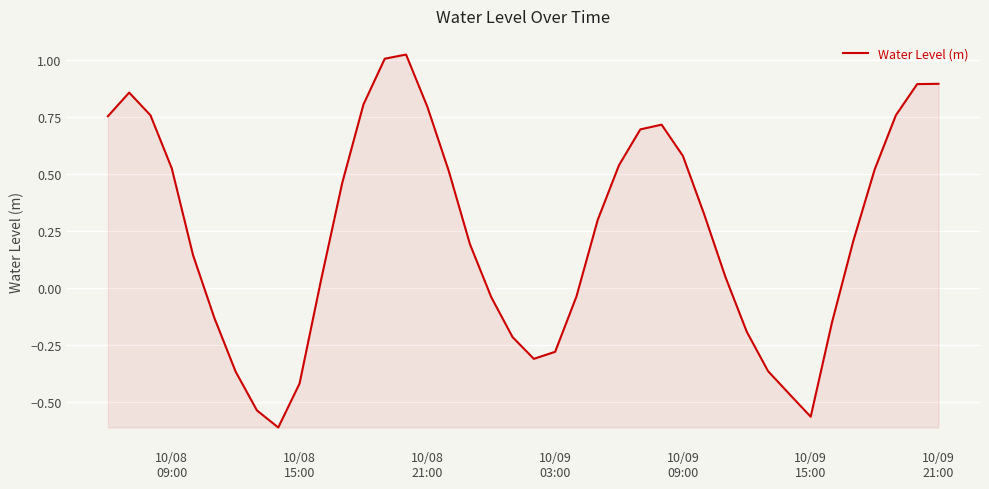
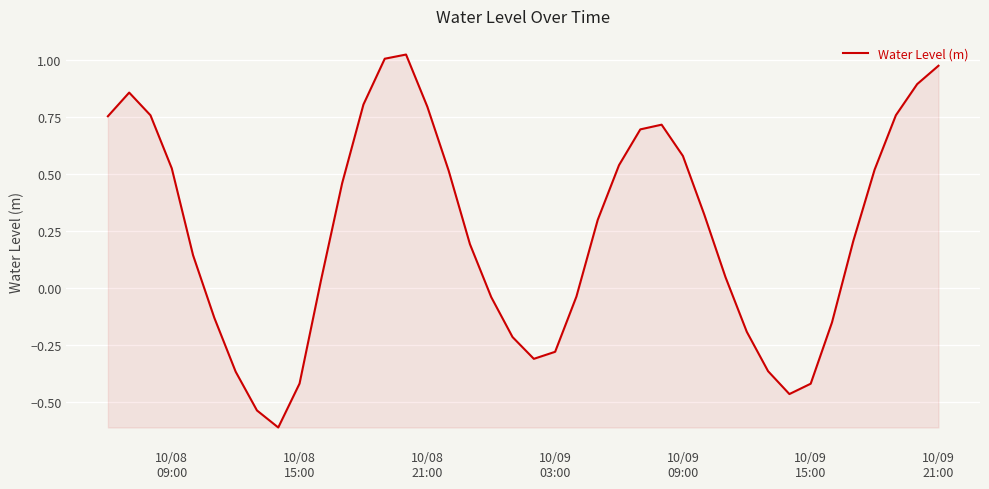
  {
    "10/08 09:00": 0.53,
    "10/08 15:00": -0.42,
    "10/08 21:00": 0.80,
    "10/09 03:00": -0.28,
    "10/09 09:00": 0.58,
-   "10/09 15:00": -0.57,
-   "10/09 21:00": 0.90
+   "10/09 15:00": -0.42,
+   "10/09 21:00": 0.98
  }
